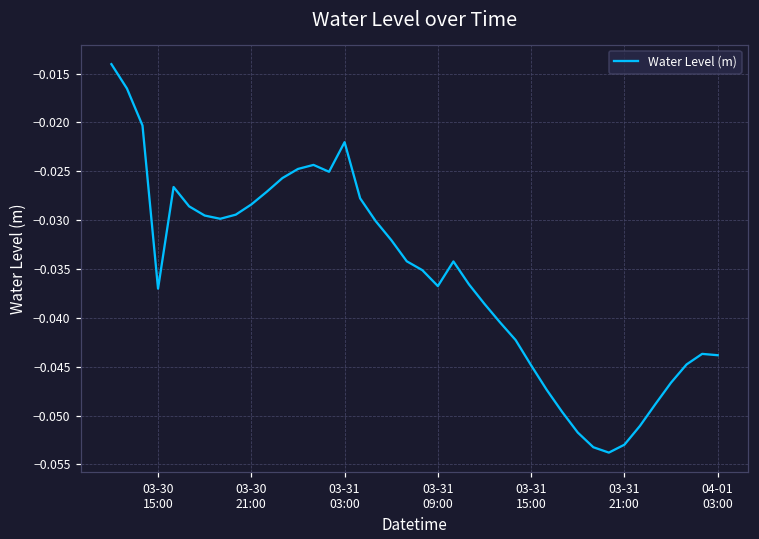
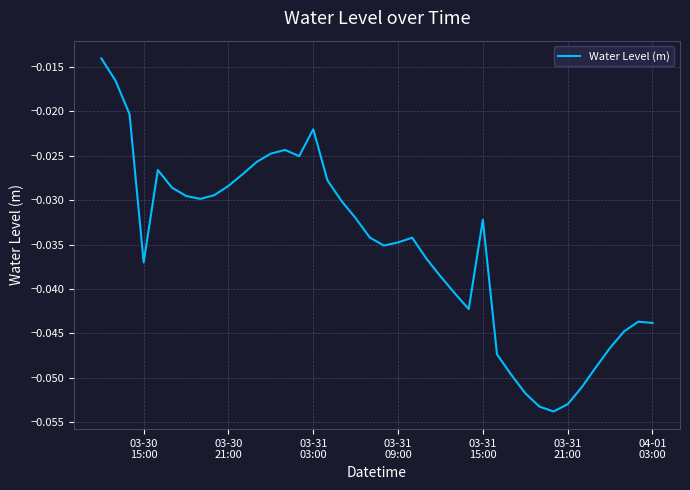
  {
    "03-30 15:00": -0.037,
    "03-30 21:00": -0.028,
    "03-31 03:00": -0.022,
-   "03-31 09:00": -0.037,
-   "03-31 15:00": -0.045,
+   "03-31 09:00": -0.035,
+   "03-31 15:00": -0.032,
    "03-31 21:00": -0.053,
    "04-01 03:00": -0.044
  }
